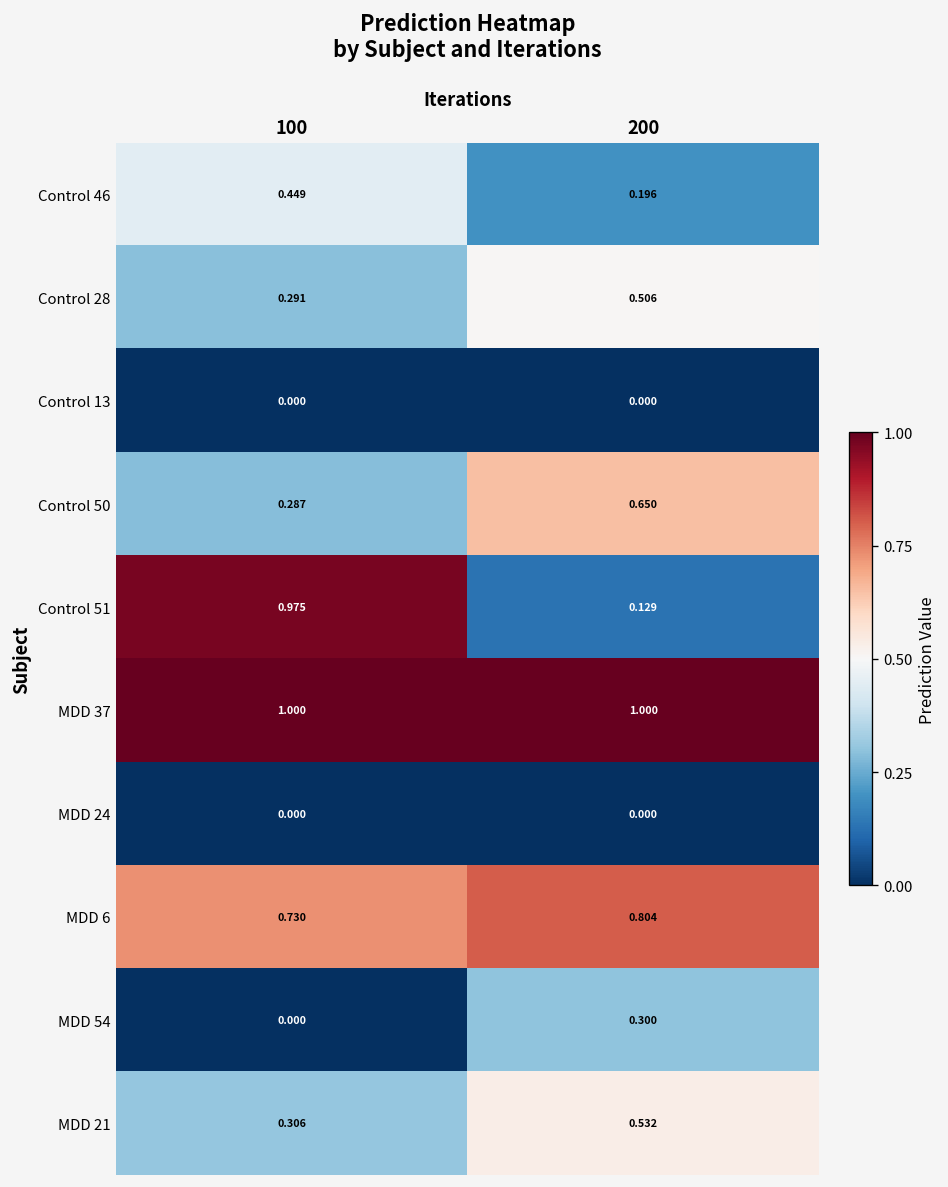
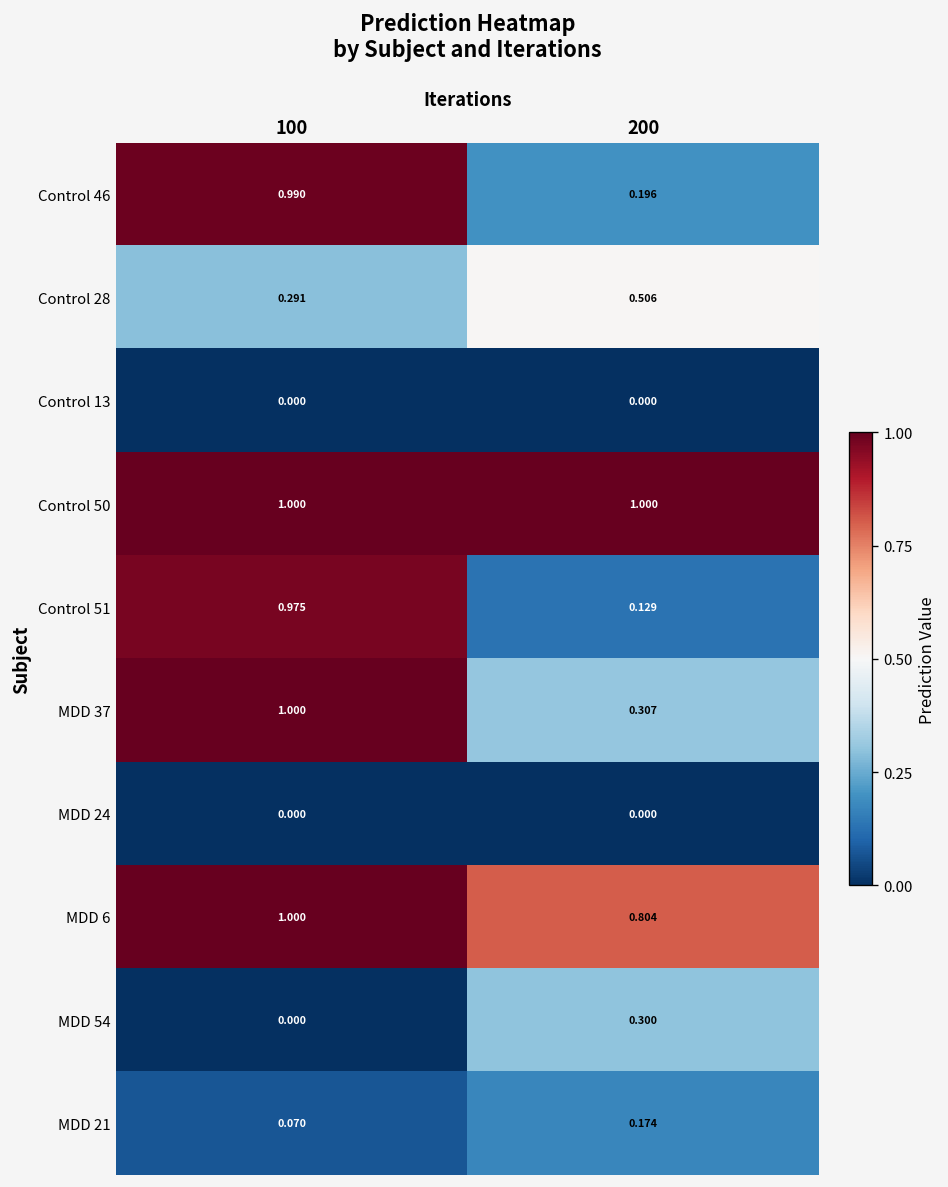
  {
    "Control 46": {
-     "100": 0.449,
+     "100": 0.990,
      "200": 0.196
    },
    "Control 28": {
      "100": 0.291,
      "200": 0.506
    },
    "Control 13": {
      "100": 0.000,
      "200": 0.000
    },
    "Control 50": {
-     "100": 0.287,
-     "200": 0.650
+     "100": 1.000,
+     "200": 1.000
    },
    "Control 51": {
      "100": 0.975,
      "200": 0.129
    },
    "MDD 37": {
      "100": 1.000,
-     "200": 1.000
+     "200": 0.307
    },
    "MDD 24": {
      "100": 0.000,
      "200": 0.000
    },
    "MDD 6": {
-     "100": 0.730,
+     "100": 1.000,
      "200": 0.804
    },
    "MDD 54": {
      "100": 0.000,
      "200": 0.300
    },
    "MDD 21": {
-     "100": 0.306,
-     "200": 0.532
+     "100": 0.070,
+     "200": 0.174
    }
  }
